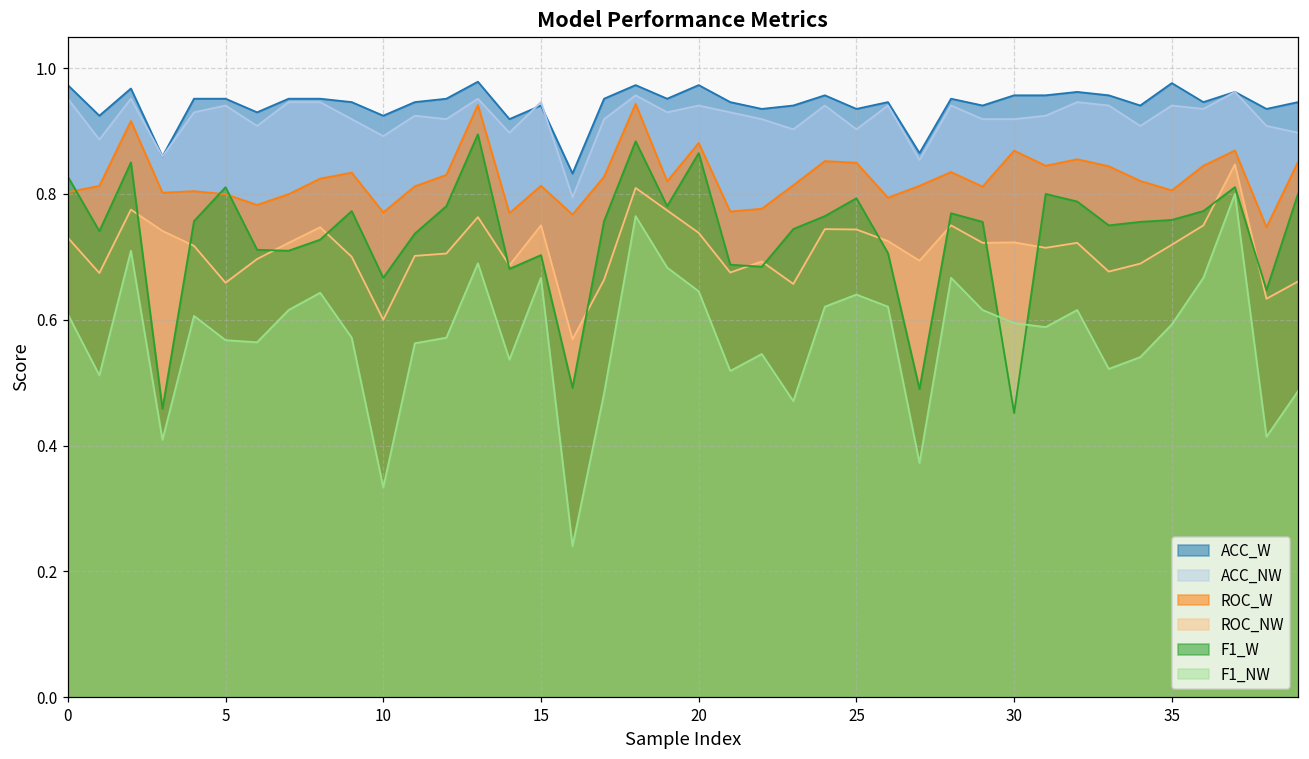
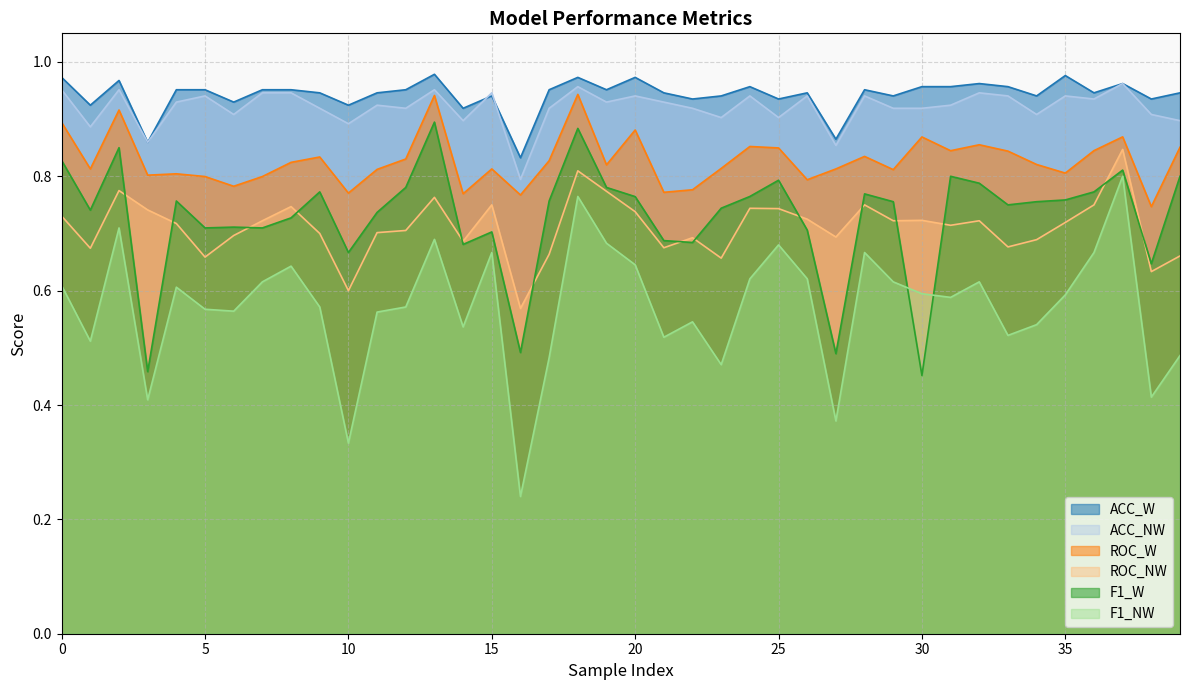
  {
    "ACC_W": {
      "0": 0.97,
      "5": 0.95,
      "10": 0.92,
      "15": 0.94,
      "20": 0.97,
      "25": 0.94,
      "30": 0.96,
      "35": 0.98
    },
    "ACC_NW": {
      "0": 0.95,
      "5": 0.94,
      "10": 0.89,
      "15": 0.95,
      "20": 0.94,
      "25": 0.90,
      "30": 0.92,
      "35": 0.94
    },
    "ROC_W": {
-     "0": 0.80,
+     "0": 0.89,
      "5": 0.80,
      "10": 0.77,
      "15": 0.81,
      "20": 0.88,
      "25": 0.85,
      "30": 0.87,
      "35": 0.81
    },
    "ROC_NW": {
      "0": 0.73,
      "5": 0.66,
      "10": 0.60,
      "15": 0.75,
      "20": 0.74,
      "25": 0.74,
      "30": 0.72,
      "35": 0.72
    },
    "F1_W": {
      "0": 0.83,
-     "5": 0.81,
+     "5": 0.71,
      "10": 0.67,
      "15": 0.70,
-     "20": 0.86,
+     "20": 0.76,
      "25": 0.79,
      "30": 0.45,
      "35": 0.76
    },
    "F1_NW": {
      "0": 0.61,
      "5": 0.57,
      "10": 0.33,
      "15": 0.67,
      "20": 0.65,
-     "25": 0.64,
+     "25": 0.68,
      "30": 0.59,
      "35": 0.59
    }
  }
